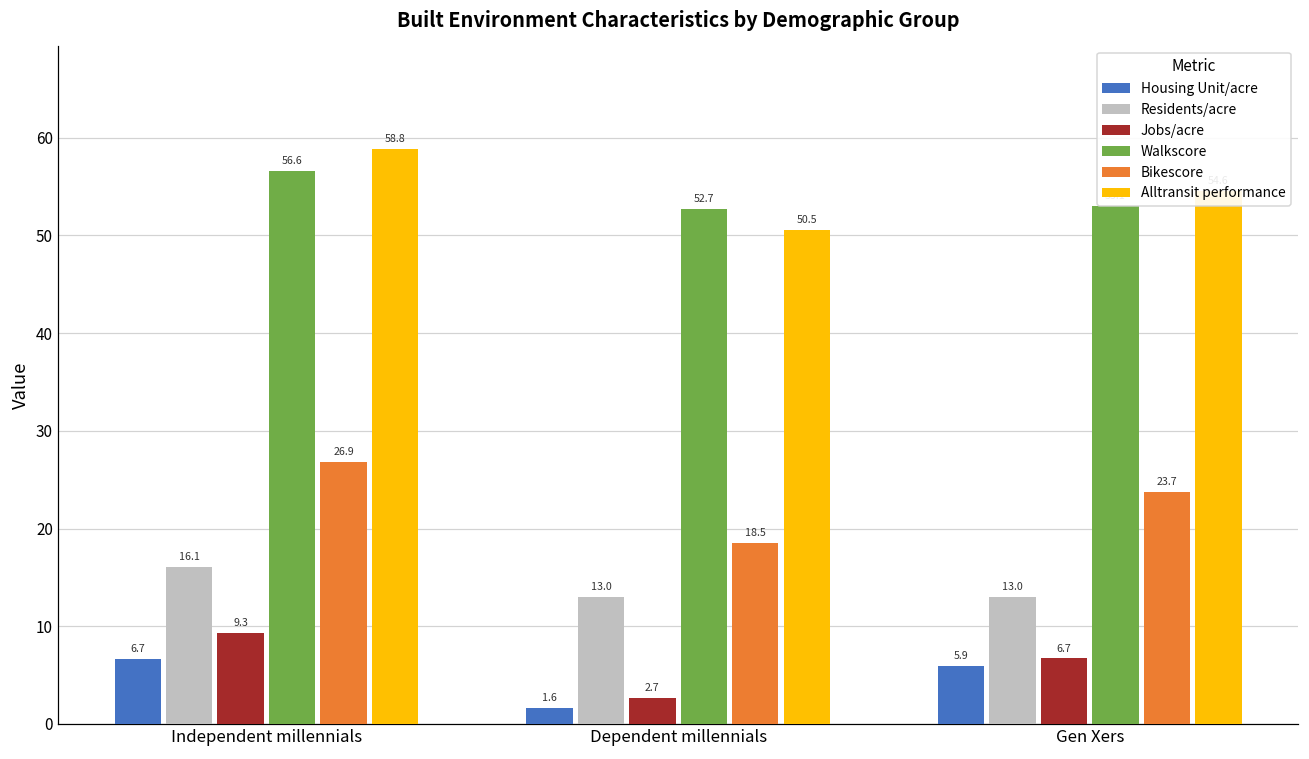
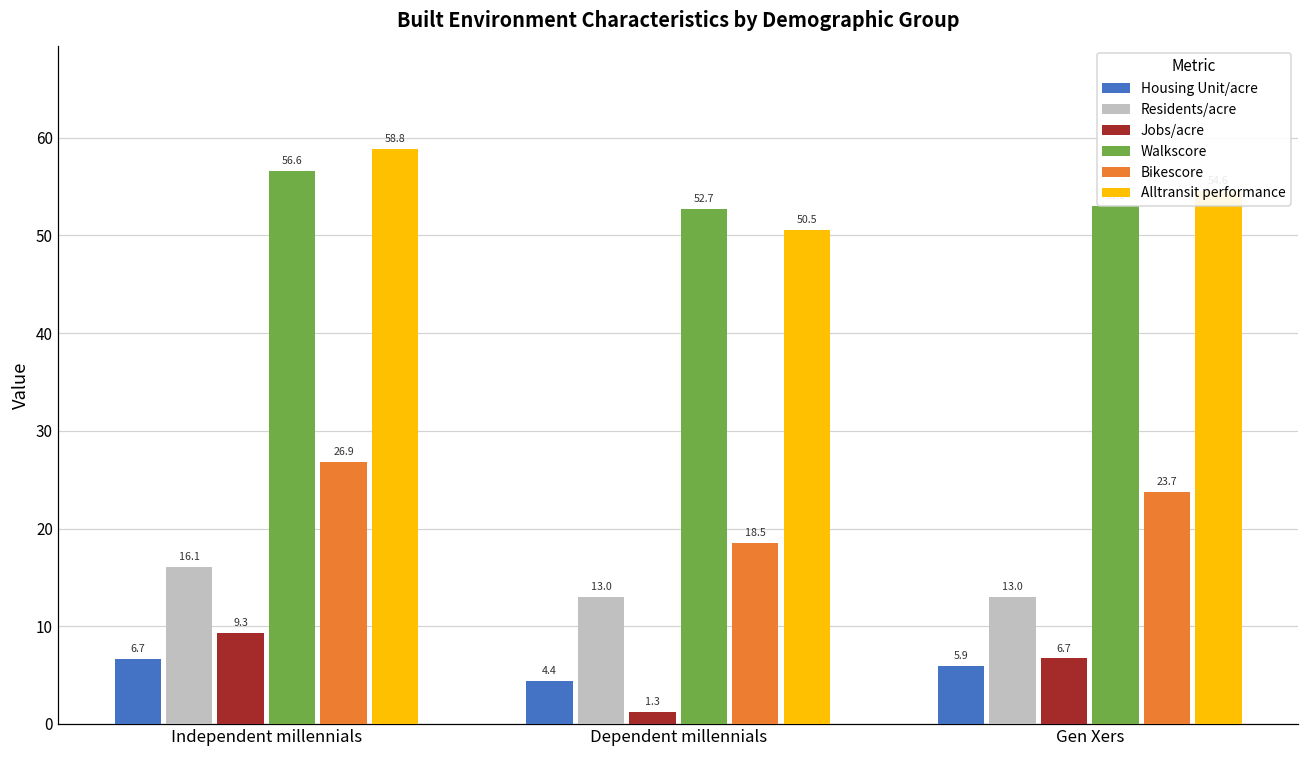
  {
    "Housing Unit/acre": {
      "Independent millennials": 6.7,
-     "Dependent millennials": 1.6,
+     "Dependent millennials": 4.4,
      "Gen Xers": 5.9
    },
    "Residents/acre": {
      "Independent millennials": 16.1,
      "Dependent millennials": 13.0,
      "Gen Xers": 13.0
    },
    "Jobs/acre": {
      "Independent millennials": 9.3,
-     "Dependent millennials": 2.7,
+     "Dependent millennials": 1.3,
      "Gen Xers": 6.7
    },
    "Walkscore": {
      "Independent millennials": 56.6,
      "Dependent millennials": 52.7
    },
    "Bikescore": {
      "Independent millennials": 26.9,
      "Dependent millennials": 18.5,
      "Gen Xers": 23.7
    },
    "Alltransit performance": {
      "Independent millennials": 58.8,
      "Dependent millennials": 50.5
    }
  }
